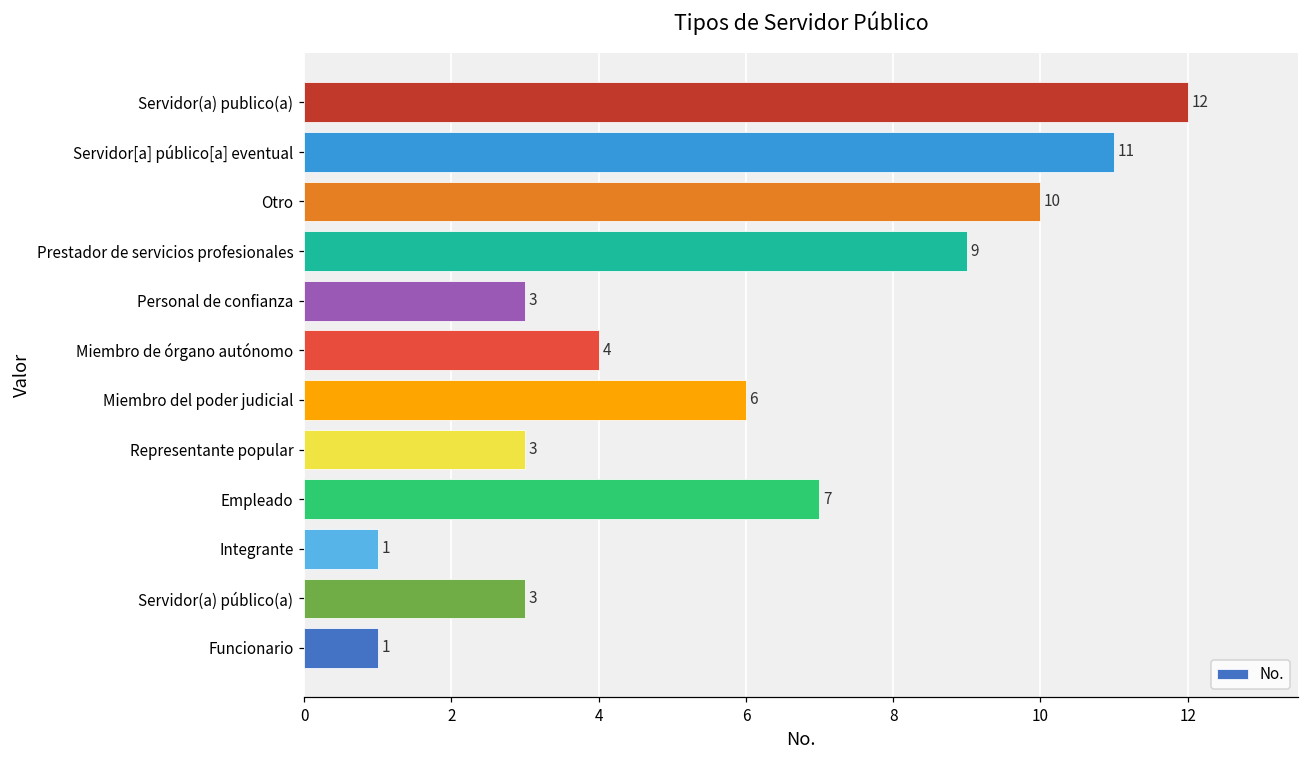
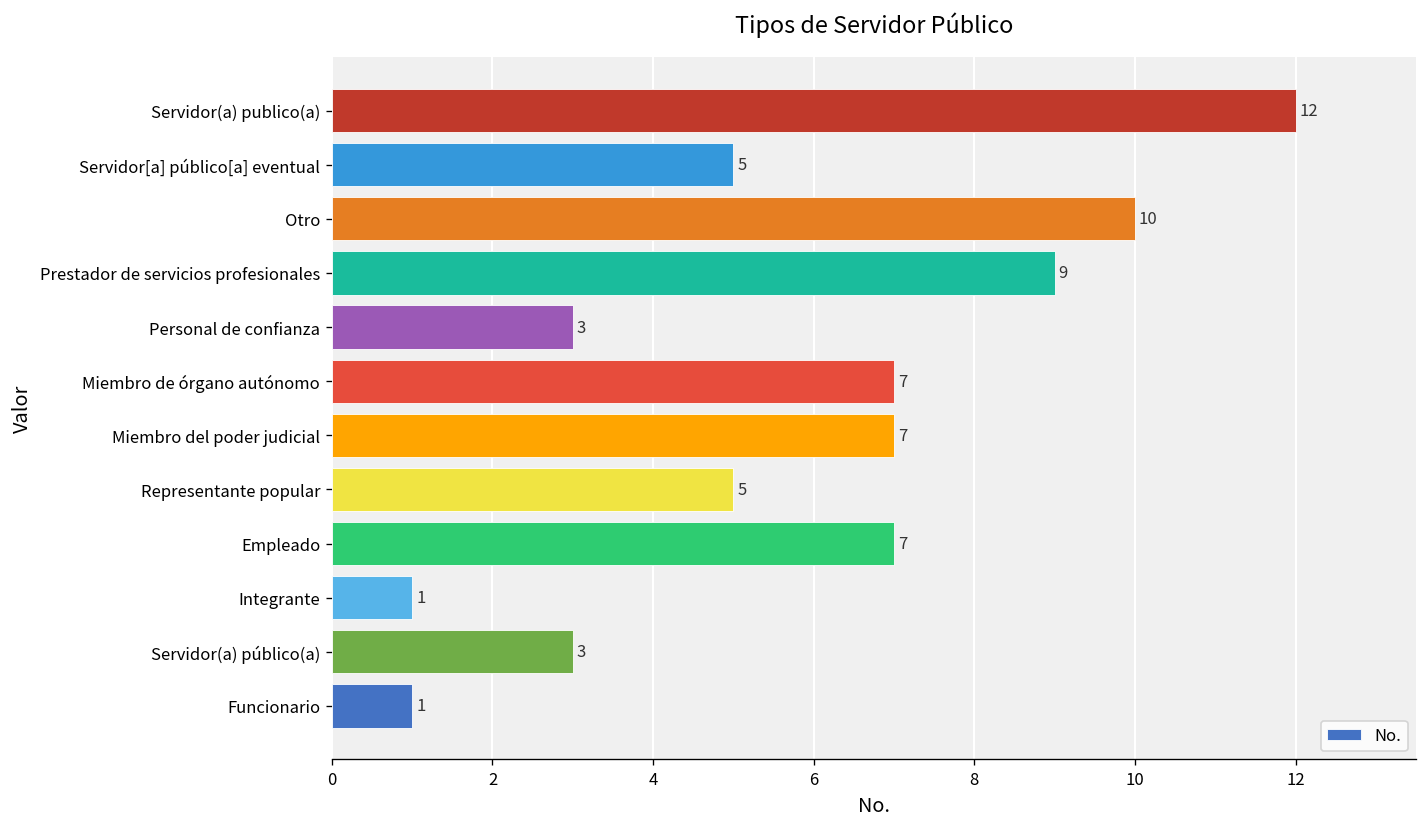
  {
    "Servidor(a) publico(a)": 12,
-   "Servidor[a] público[a] eventual": 11,
+   "Servidor[a] público[a] eventual": 5,
    "Otro": 10,
    "Prestador de servicios profesionales": 9,
    "Personal de confianza": 3,
-   "Miembro de órgano autónomo": 4,
-   "Miembro del poder judicial": 6,
-   "Representante popular": 3,
+   "Miembro de órgano autónomo": 7,
+   "Miembro del poder judicial": 7,
+   "Representante popular": 5,
    "Empleado": 7,
    "Integrante": 1,
    "Servidor(a) público(a)": 3,
    "Funcionario": 1
  }
